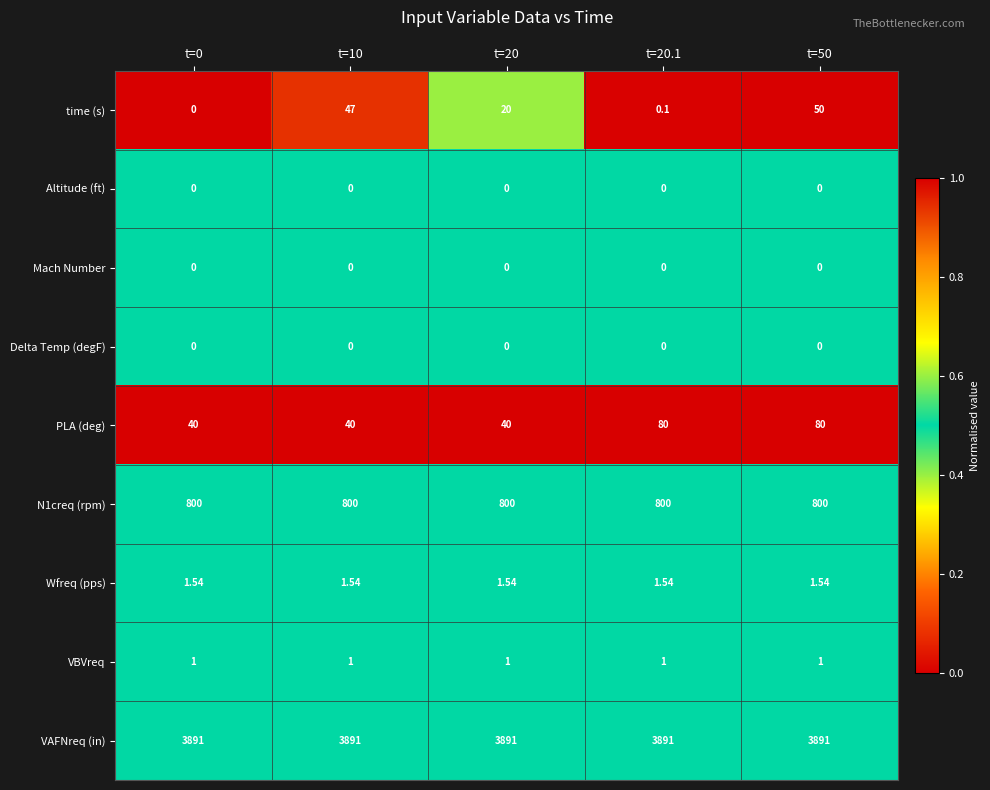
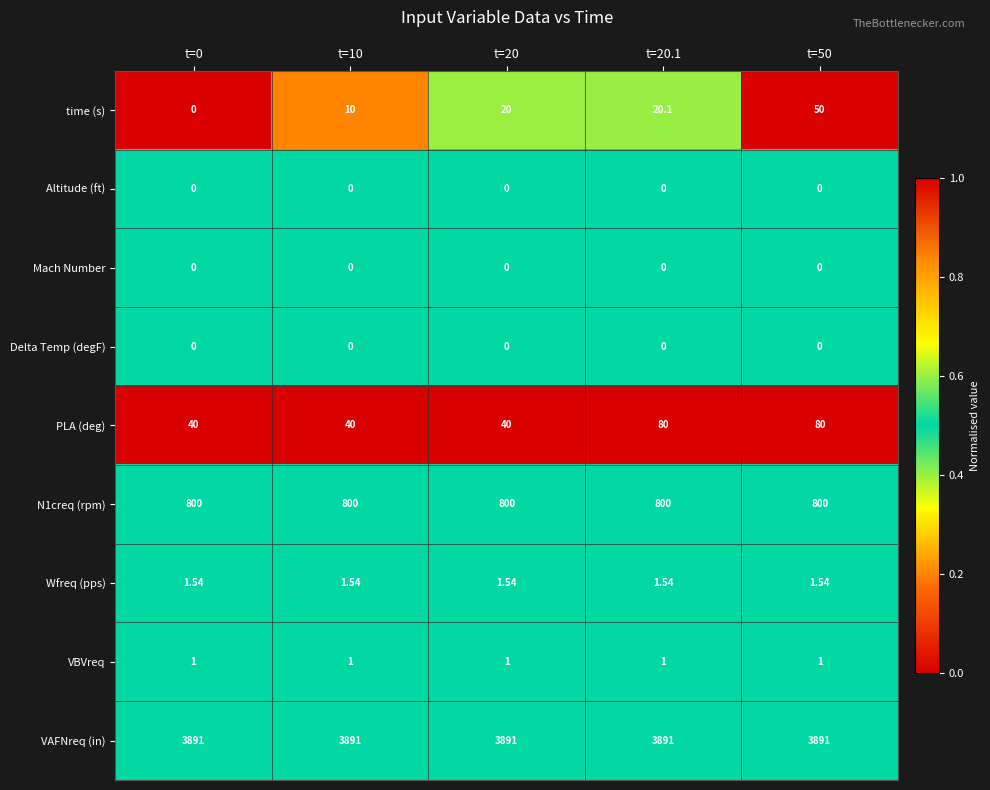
  {
    "time (s)": {
      "t=0": 0,
-     "t=10": 47,
+     "t=10": 10,
      "t=20": 20,
-     "t=20.1": 0.1,
+     "t=20.1": 20.1,
      "t=50": 50
    },
    "Altitude (ft)": {
      "t=0": 0,
      "t=10": 0,
      "t=20": 0,
      "t=20.1": 0,
      "t=50": 0
    },
    "Mach Number": {
      "t=0": 0,
      "t=10": 0,
      "t=20": 0,
      "t=20.1": 0,
      "t=50": 0
    },
    "Delta Temp (degF)": {
      "t=0": 0,
      "t=10": 0,
      "t=20": 0,
      "t=20.1": 0,
      "t=50": 0
    },
    "PLA (deg)": {
      "t=0": 40,
      "t=10": 40,
      "t=20": 40,
      "t=20.1": 80,
      "t=50": 80
    },
    "N1creq (rpm)": {
      "t=0": 800,
      "t=10": 800,
      "t=20": 800,
      "t=20.1": 800,
      "t=50": 800
    },
    "Wfreq (pps)": {
      "t=0": 1.54,
      "t=10": 1.54,
      "t=20": 1.54,
      "t=20.1": 1.54,
      "t=50": 1.54
    },
    "VBVreq": {
      "t=0": 1,
      "t=10": 1,
      "t=20": 1,
      "t=20.1": 1,
      "t=50": 1
    },
    "VAFNreq (in)": {
      "t=0": 3891,
      "t=10": 3891,
      "t=20": 3891,
      "t=20.1": 3891,
      "t=50": 3891
    }
  }
